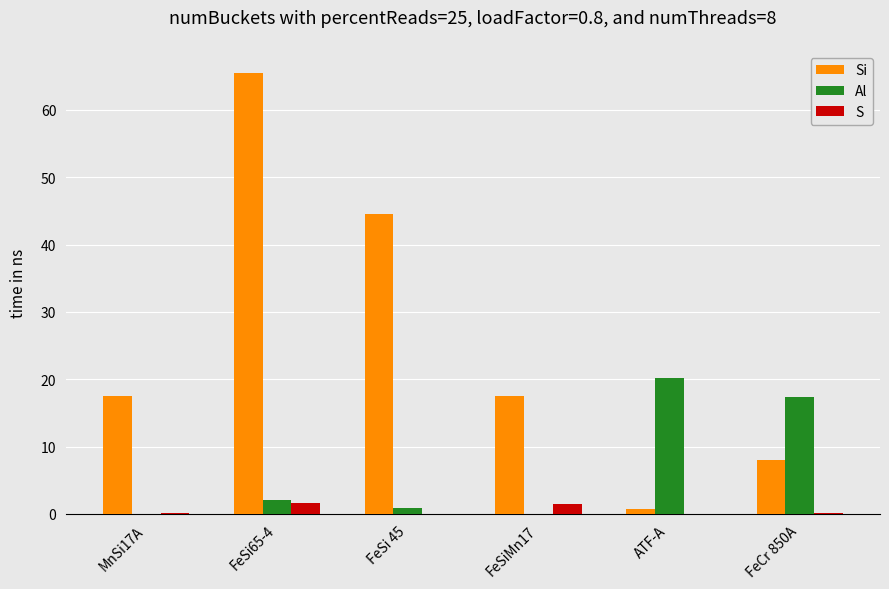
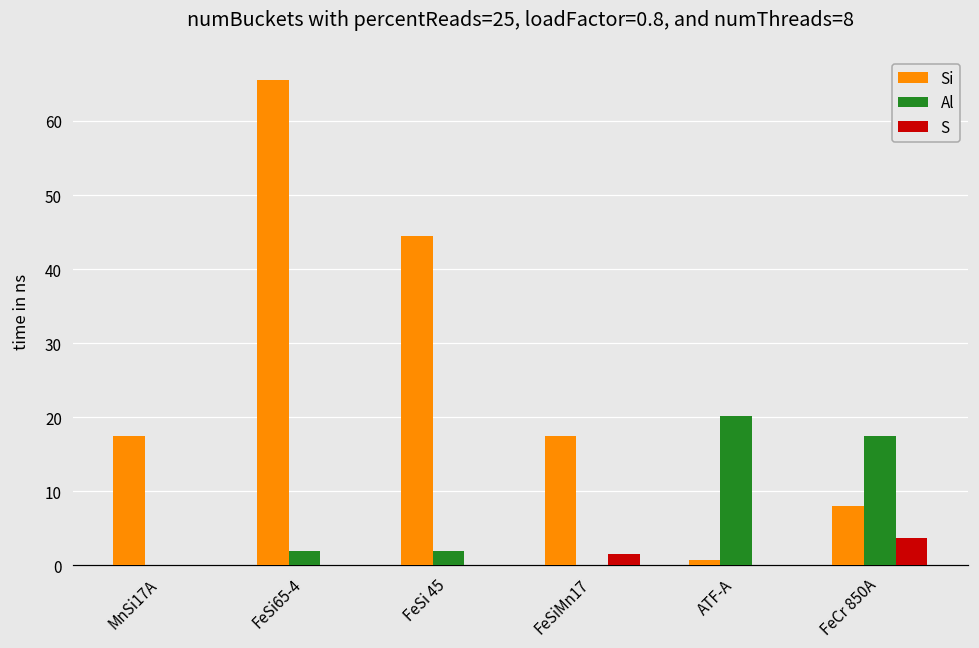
  {
    "Si": {
      "MnSi17A": 18,
      "FeSi65-4": 66,
      "FeSi 45": 45,
      "FeSiMn17": 18,
      "ATF-A": 1,
      "FeCr 850A": 8
    },
    "Al": {
      "MnSi17A": 0,
      "FeSi65-4": 2,
-     "FeSi 45": 1,
+     "FeSi 45": 2,
      "FeSiMn17": 0,
      "ATF-A": 20,
      "FeCr 850A": 17
    },
    "S": {
-     "FeSi65-4": 2,
+     "FeSi65-4": 0,
      "FeSiMn17": 2,
      "ATF-A": 0,
-     "FeCr 850A": 0
+     "FeCr 850A": 4
    }
  }
